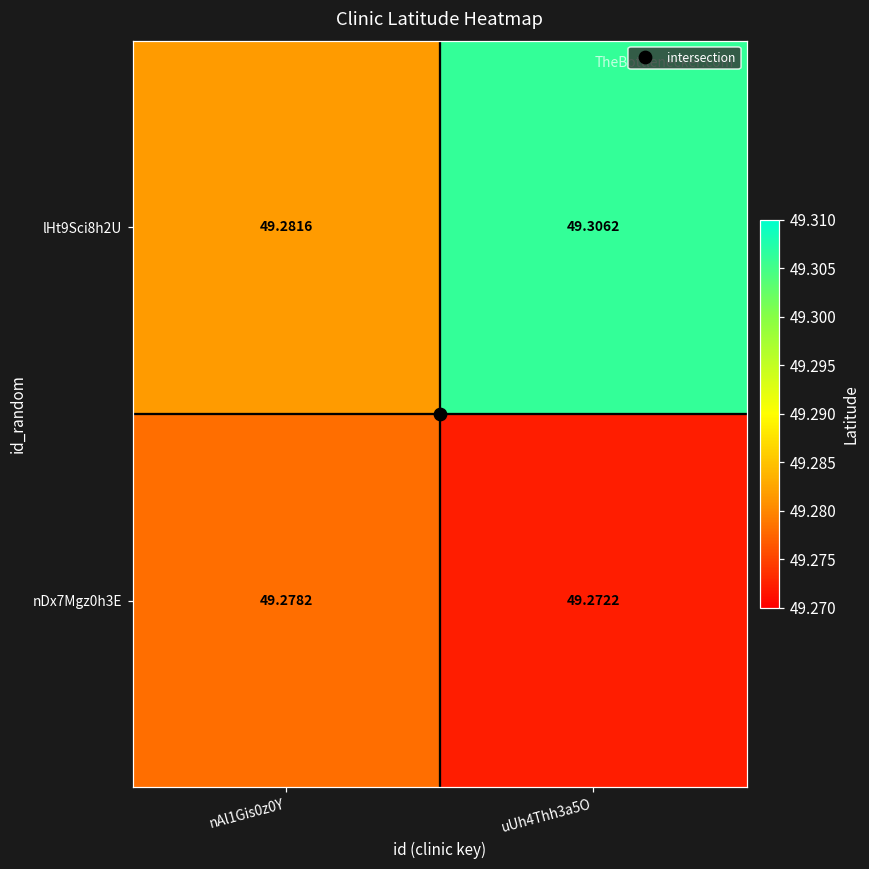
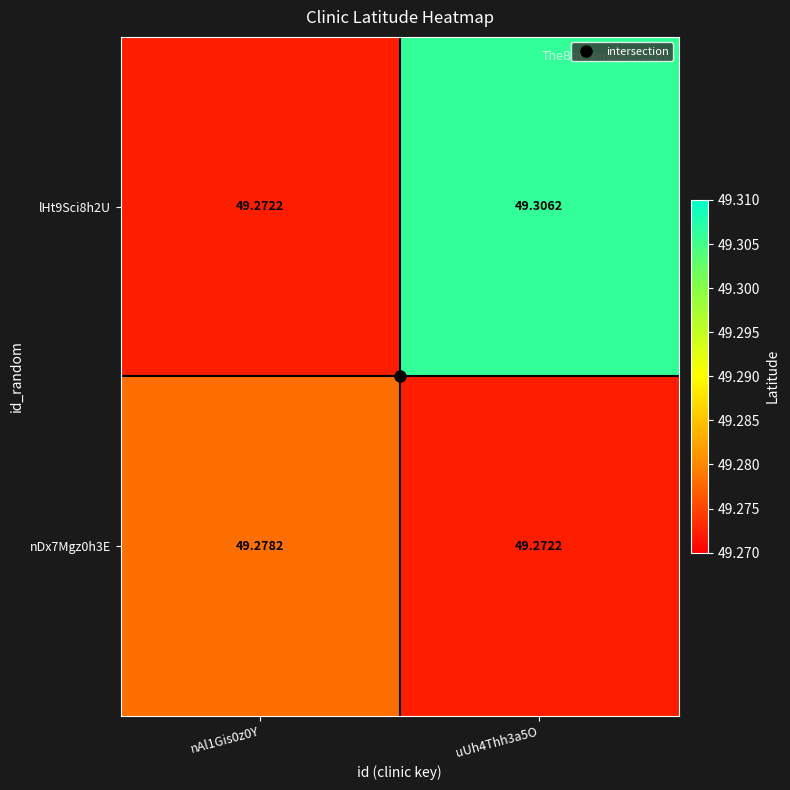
  {
    "lHt9Sci8h2U": {
-     "nAl1Gis0z0Y": 49.2816,
+     "nAl1Gis0z0Y": 49.2722,
      "uUh4Thh3a5O": 49.3062
    },
    "nDx7Mgz0h3E": {
      "nAl1Gis0z0Y": 49.2782,
      "uUh4Thh3a5O": 49.2722
    }
  }
